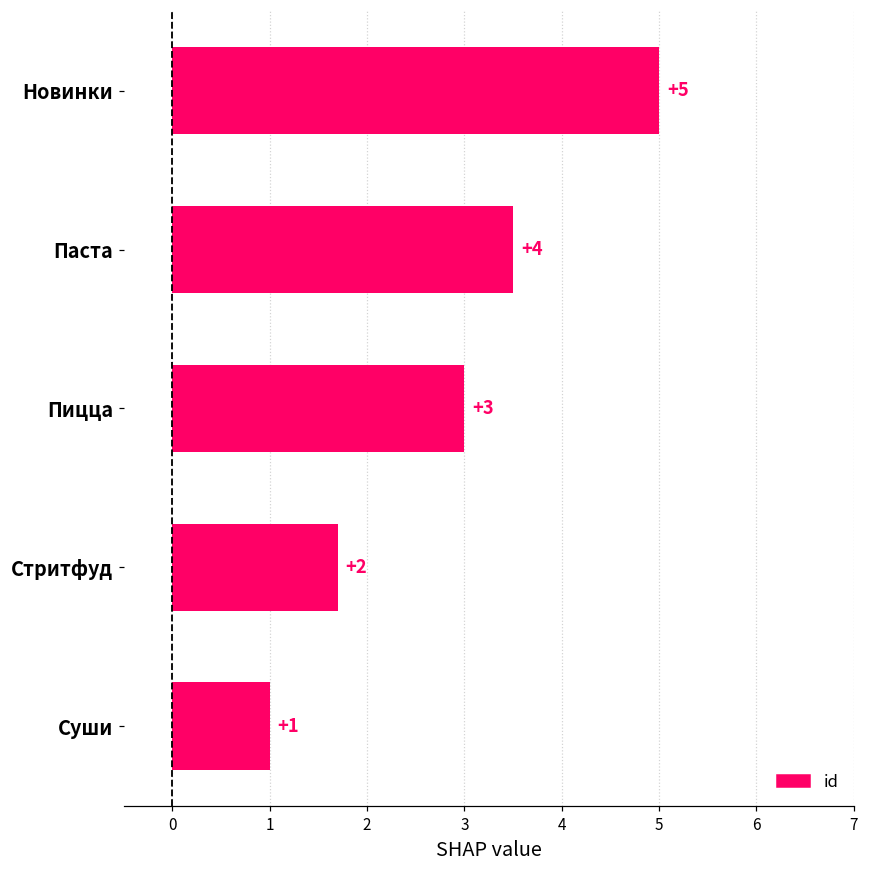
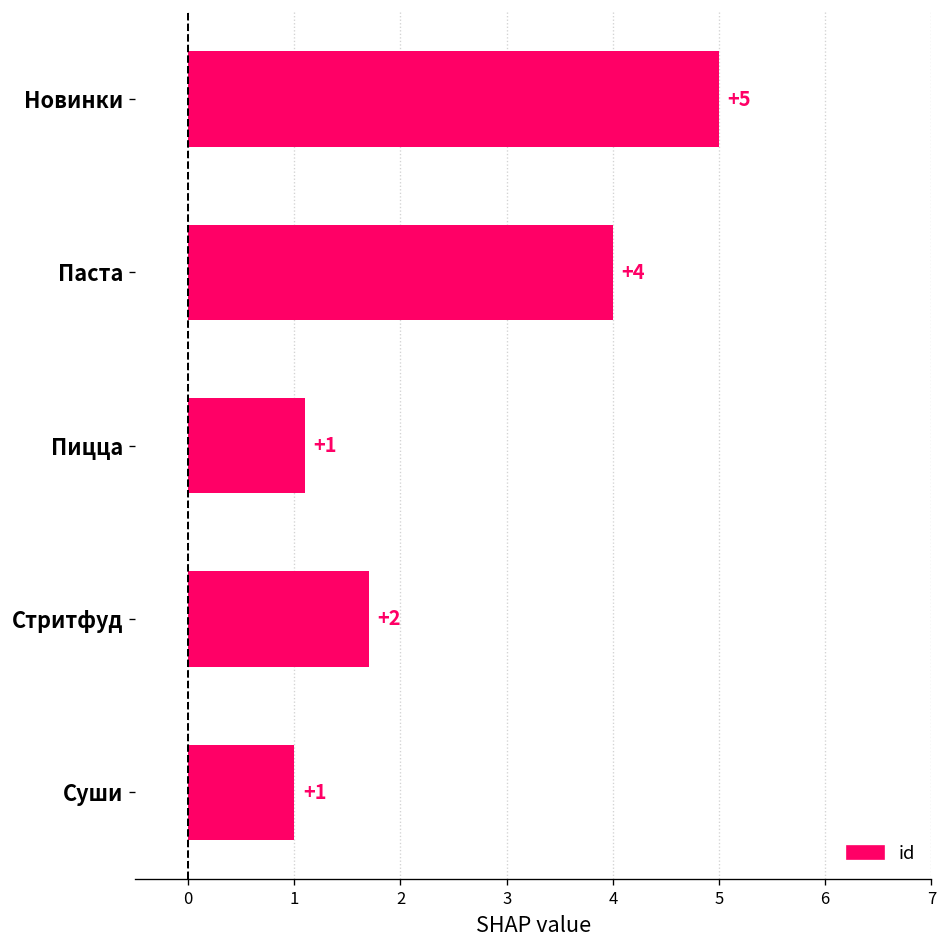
  {
    "Новинки": "+5",
-   "Паста": "3.5",
-   "Пицца": "+3",
+   "Паста": "4.0",
+   "Пицца": "+1",
    "Стритфуд": "+2",
    "Суши": "+1"
  }
